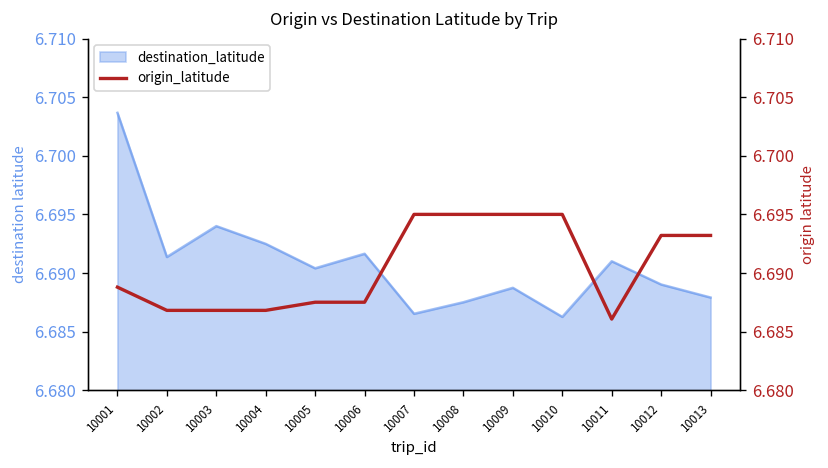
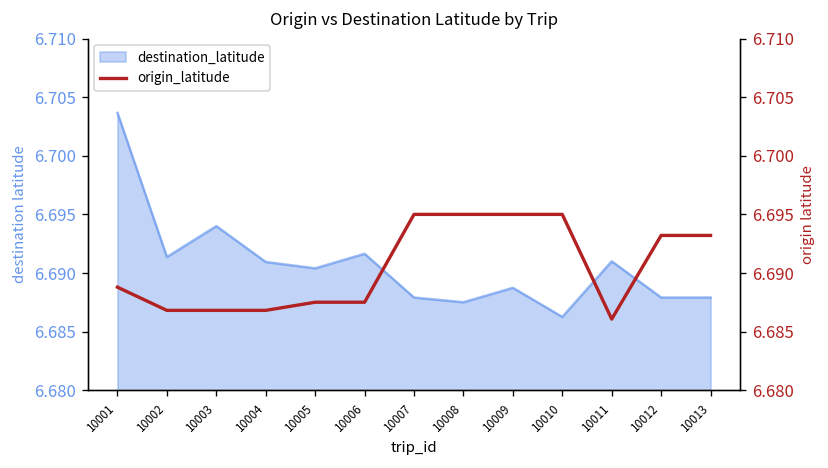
  {
    "destination_latitude": {
      "10001": 6.704,
      "10002": 6.691,
      "10003": 6.694,
-     "10004": 6.692,
+     "10004": 6.691,
      "10005": 6.690,
      "10006": 6.692,
-     "10007": 6.687,
+     "10007": 6.688,
      "10008": 6.688,
      "10009": 6.689,
      "10010": 6.686,
      "10011": 6.691,
-     "10012": 6.689,
+     "10012": 6.688,
      "10013": 6.688
    },
    "origin_latitude": {
      "10001": 6.689,
      "10002": 6.687,
      "10003": 6.687,
      "10004": 6.687,
      "10005": 6.688,
      "10006": 6.688,
      "10007": 6.695,
      "10008": 6.695,
      "10009": 6.695,
      "10010": 6.695,
      "10011": 6.686,
      "10012": 6.693,
      "10013": 6.693
    }
  }
